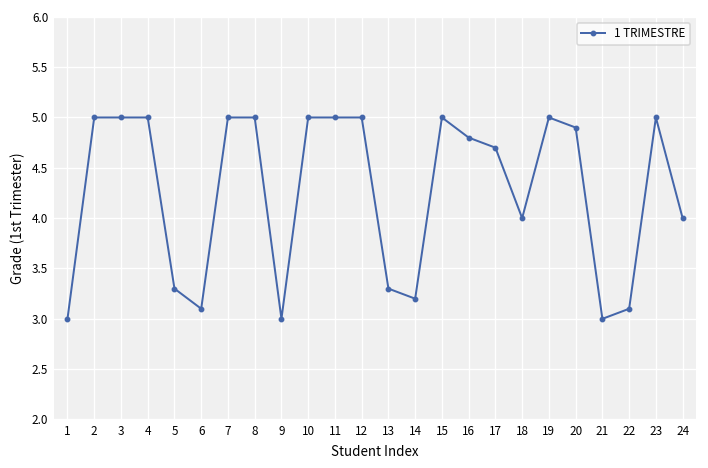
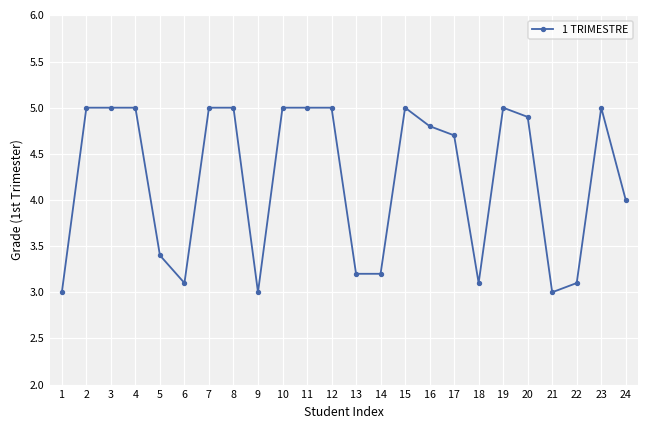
  {
    "1": 3.0,
    "2": 5.0,
    "3": 5.0,
    "4": 5.0,
-   "5": 3.3,
+   "5": 3.4,
    "6": 3.1,
    "7": 5.0,
    "8": 5.0,
    "9": 3.0,
    "10": 5.0,
    "11": 5.0,
    "12": 5.0,
-   "13": 3.3,
+   "13": 3.2,
    "14": 3.2,
    "15": 5.0,
    "16": 4.8,
    "17": 4.7,
-   "18": 4.0,
+   "18": 3.1,
    "19": 5.0,
    "20": 4.9,
    "21": 3.0,
    "22": 3.1,
    "23": 5.0,
    "24": 4.0
  }
